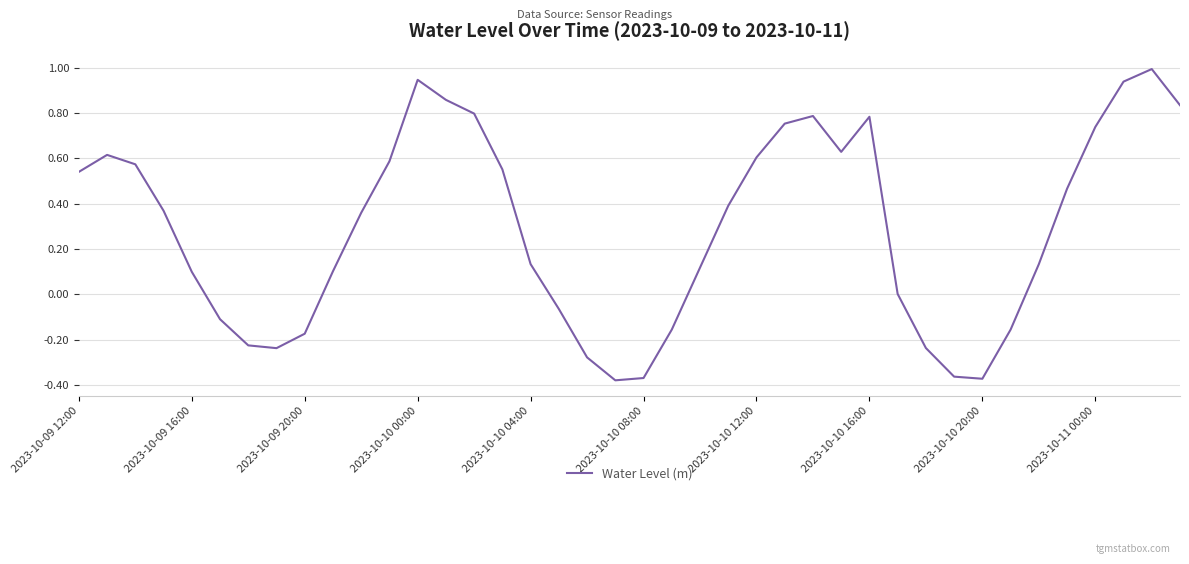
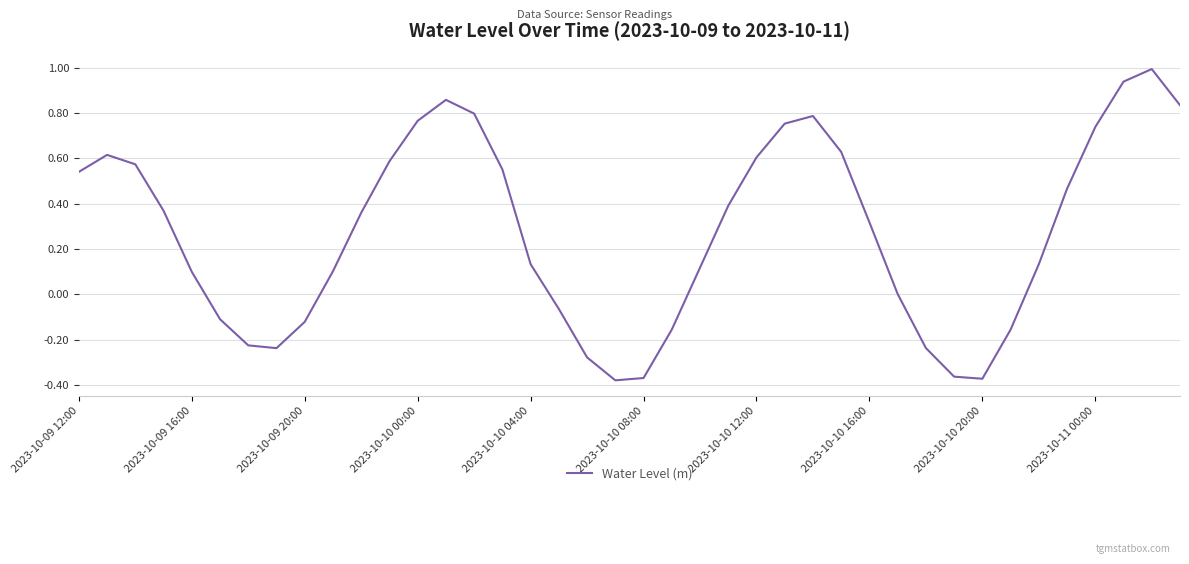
  {
    "2023-10-09 12:00": 0.54,
    "2023-10-09 16:00": 0.10,
-   "2023-10-09 20:00": -0.17,
-   "2023-10-10 00:00": 0.95,
+   "2023-10-09 20:00": -0.12,
+   "2023-10-10 00:00": 0.77,
    "2023-10-10 04:00": 0.13,
    "2023-10-10 08:00": -0.37,
    "2023-10-10 12:00": 0.60,
-   "2023-10-10 16:00": 0.78,
+   "2023-10-10 16:00": 0.32,
    "2023-10-10 20:00": -0.37,
    "2023-10-11 00:00": 0.74
  }
